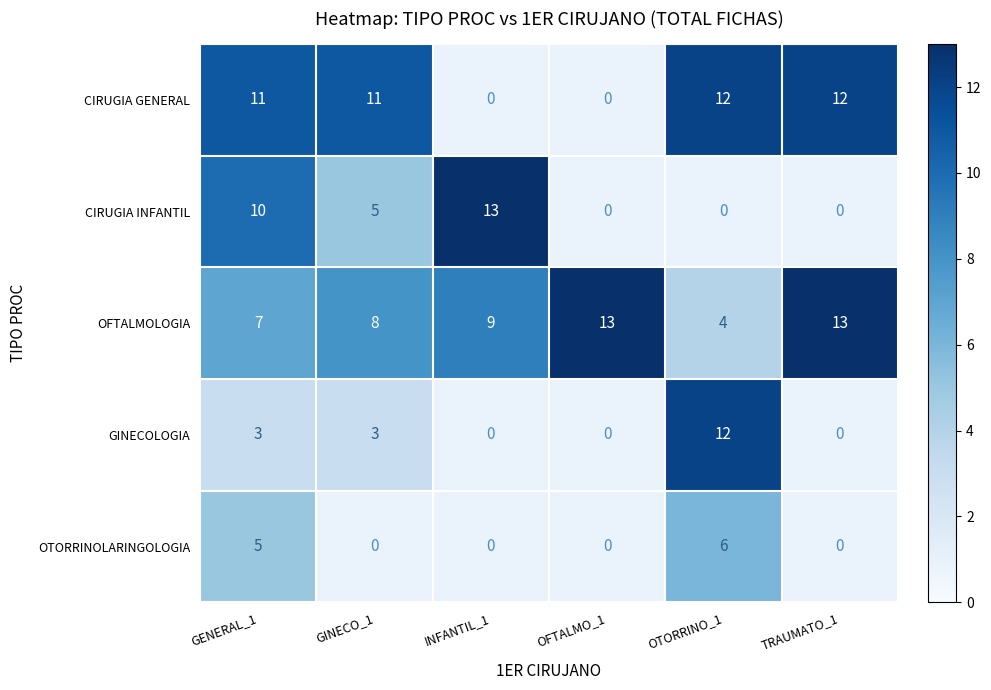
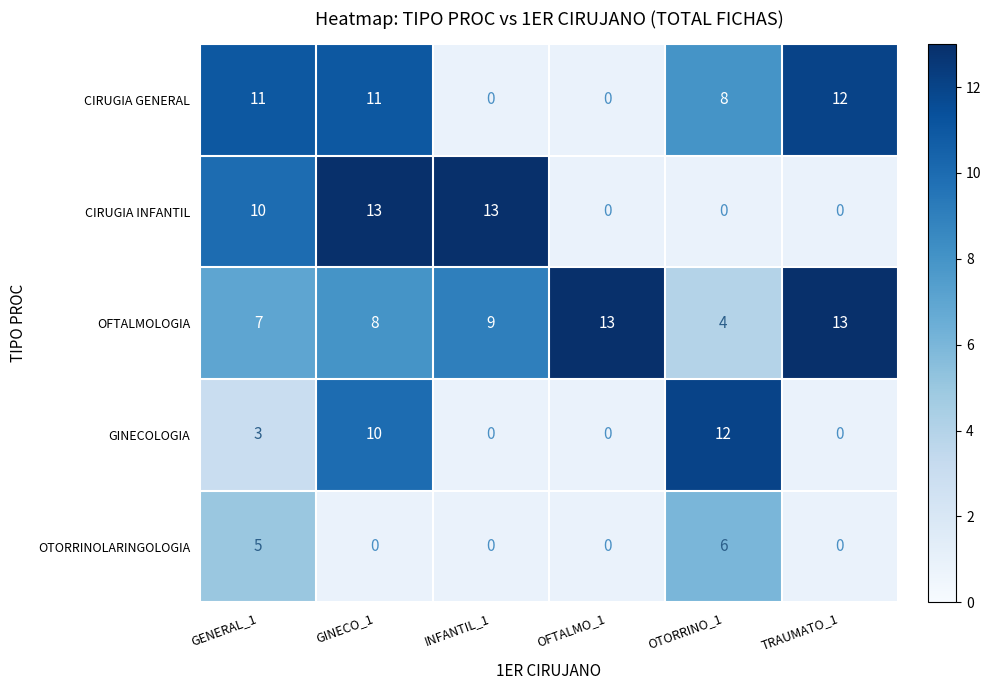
  {
    "CIRUGIA GENERAL": {
      "GENERAL_1": 11,
      "GINECO_1": 11,
-     "OTORRINO_1": 12,
+     "OTORRINO_1": 8,
      "TRAUMATO_1": 12
    },
    "CIRUGIA INFANTIL": {
      "GENERAL_1": 10,
-     "GINECO_1": 5,
+     "GINECO_1": 13,
      "INFANTIL_1": 13
    },
    "OFTALMOLOGIA": {
      "GENERAL_1": 7,
      "GINECO_1": 8,
      "INFANTIL_1": 9,
      "OFTALMO_1": 13,
      "OTORRINO_1": 4,
      "TRAUMATO_1": 13
    },
    "GINECOLOGIA": {
      "GENERAL_1": 3,
-     "GINECO_1": 3,
+     "GINECO_1": 10,
      "OTORRINO_1": 12
    },
    "OTORRINOLARINGOLOGIA": {
      "GENERAL_1": 5,
      "OTORRINO_1": 6
    }
  }
